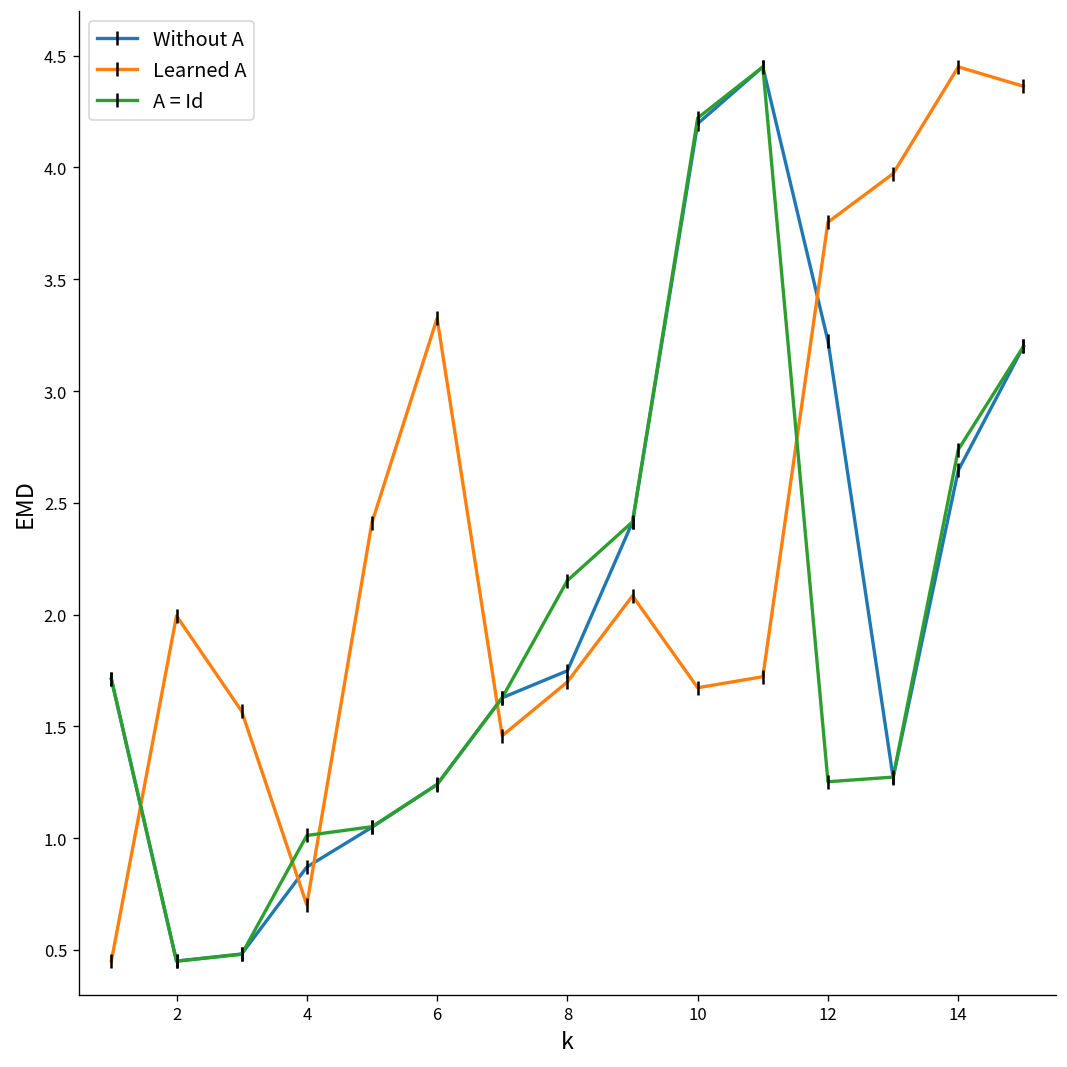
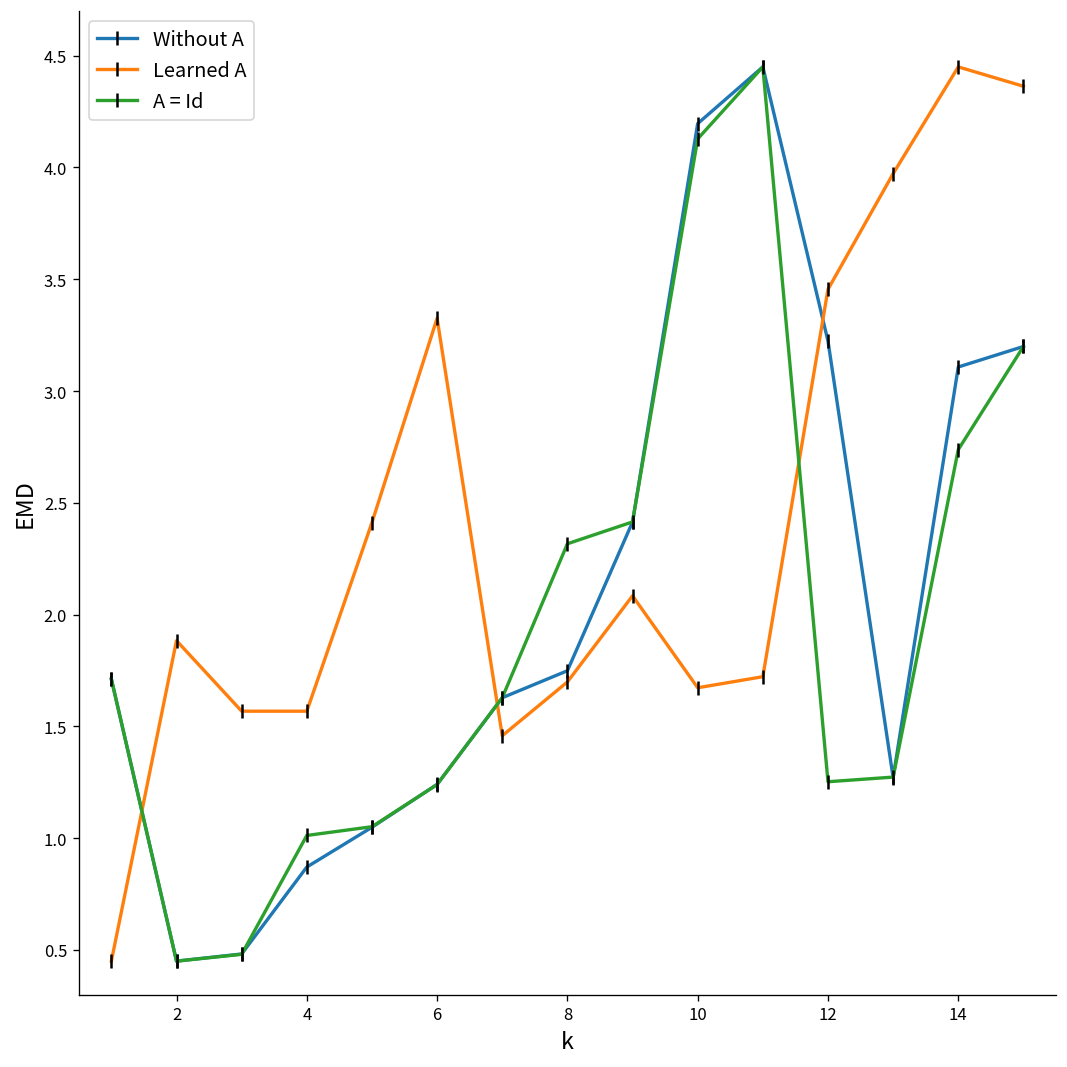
  {
    "Without A": {
      "4": 0.87,
      "8": 1.75,
      "10": 4.20,
      "12": 3.22,
-     "14": 2.65
+     "14": 3.11
    },
    "Learned A": {
-     "2": 1.99,
-     "4": 0.70,
+     "2": 1.88,
+     "4": 1.57,
      "6": 3.33,
      "8": 1.70,
      "10": 1.67,
-     "12": 3.76,
+     "12": 3.46,
      "14": 4.45
    },
    "A = Id": {
      "4": 1.01,
-     "8": 2.15,
-     "10": 4.22,
+     "8": 2.32,
+     "10": 4.13,
      "12": 1.25,
      "14": 2.74
    }
  }
